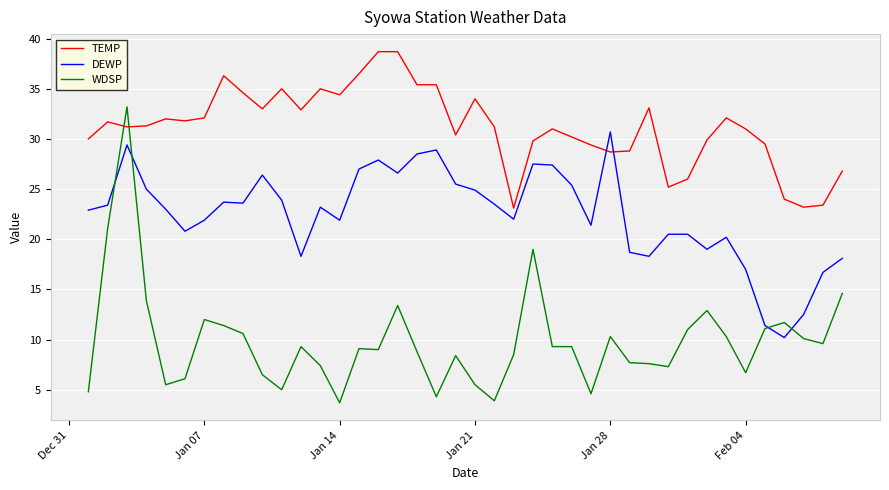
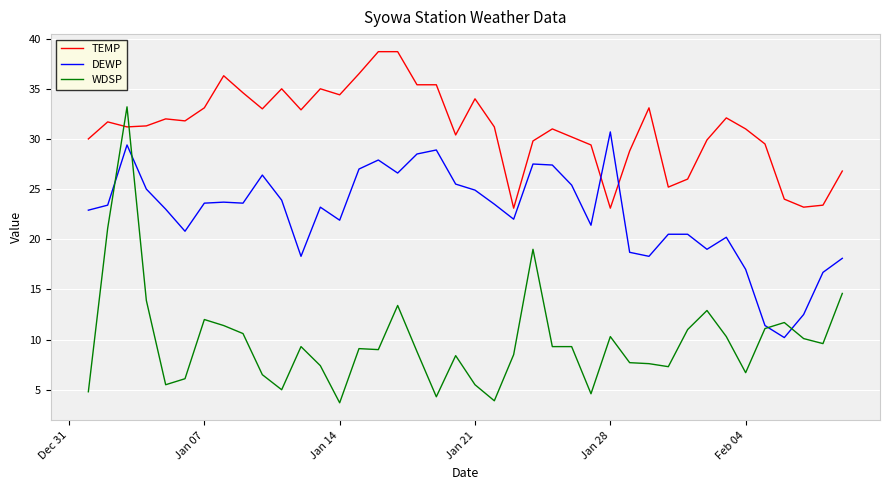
  {
    "TEMP": {
-     "Jan 07": 32.1,
+     "Jan 07": 33.1,
      "Jan 14": 34.4,
      "Jan 21": 34.0,
-     "Jan 28": 28.7,
+     "Jan 28": 23.1,
      "Feb 04": 31.0
    },
    "DEWP": {
-     "Jan 07": 21.9,
+     "Jan 07": 23.6,
      "Jan 14": 21.9,
      "Jan 21": 24.9,
      "Jan 28": 30.7,
      "Feb 04": 17.0
    },
    "WDSP": {
      "Jan 07": 12.0,
      "Jan 14": 3.7,
      "Jan 21": 5.5,
      "Jan 28": 10.3,
      "Feb 04": 6.7
    }
  }
